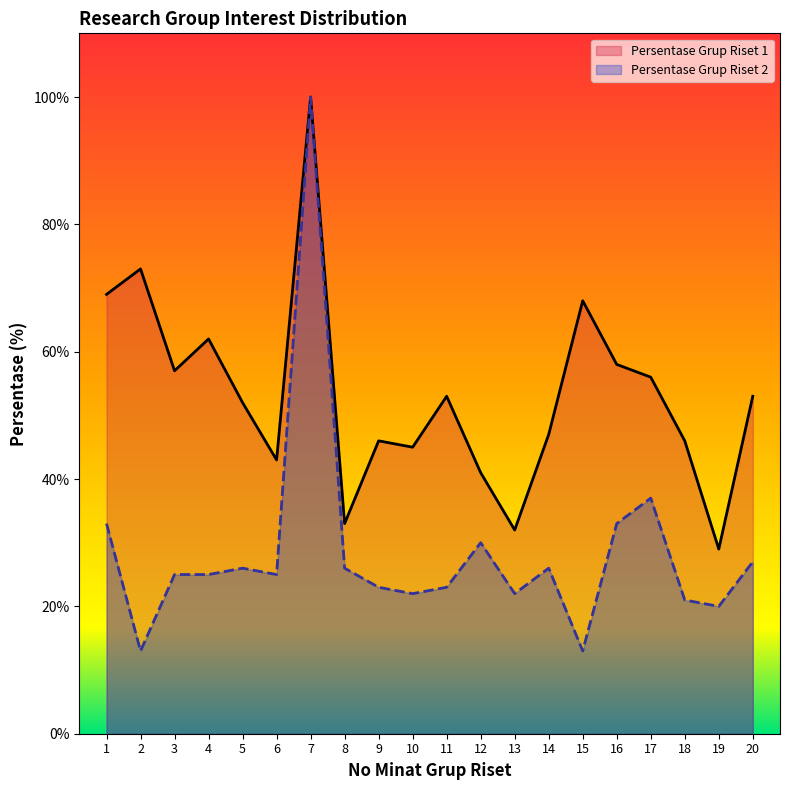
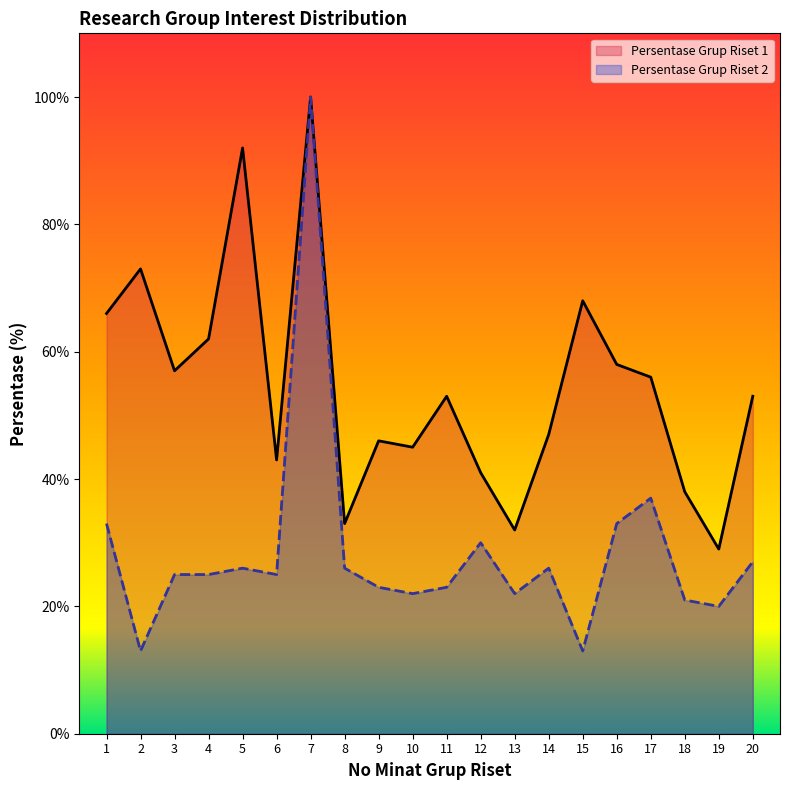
  {
    "Persentase Grup Riset 1": {
-     "1": "69%",
+     "1": "66%",
      "2": "73%",
      "3": "57%",
      "4": "62%",
-     "5": "52%",
+     "5": "92%",
      "6": "43%",
      "8": "33%",
      "9": "46%",
      "10": "45%",
      "11": "53%",
      "12": "41%",
      "13": "32%",
      "14": "47%",
      "15": "68%",
      "16": "58%",
      "17": "56%",
-     "18": "46%",
+     "18": "38%",
      "19": "29%",
      "20": "53%"
    },
    "Persentase Grup Riset 2": {
      "1": "33%",
      "2": "13%",
      "3": "25%",
      "4": "25%",
      "5": "26%",
      "6": "25%",
      "8": "26%",
      "9": "23%",
      "10": "22%",
      "11": "23%",
      "12": "30%",
      "13": "22%",
      "14": "26%",
      "15": "13%",
      "16": "33%",
      "17": "37%",
      "18": "21%",
      "19": "20%",
      "20": "27%"
    }
  }
